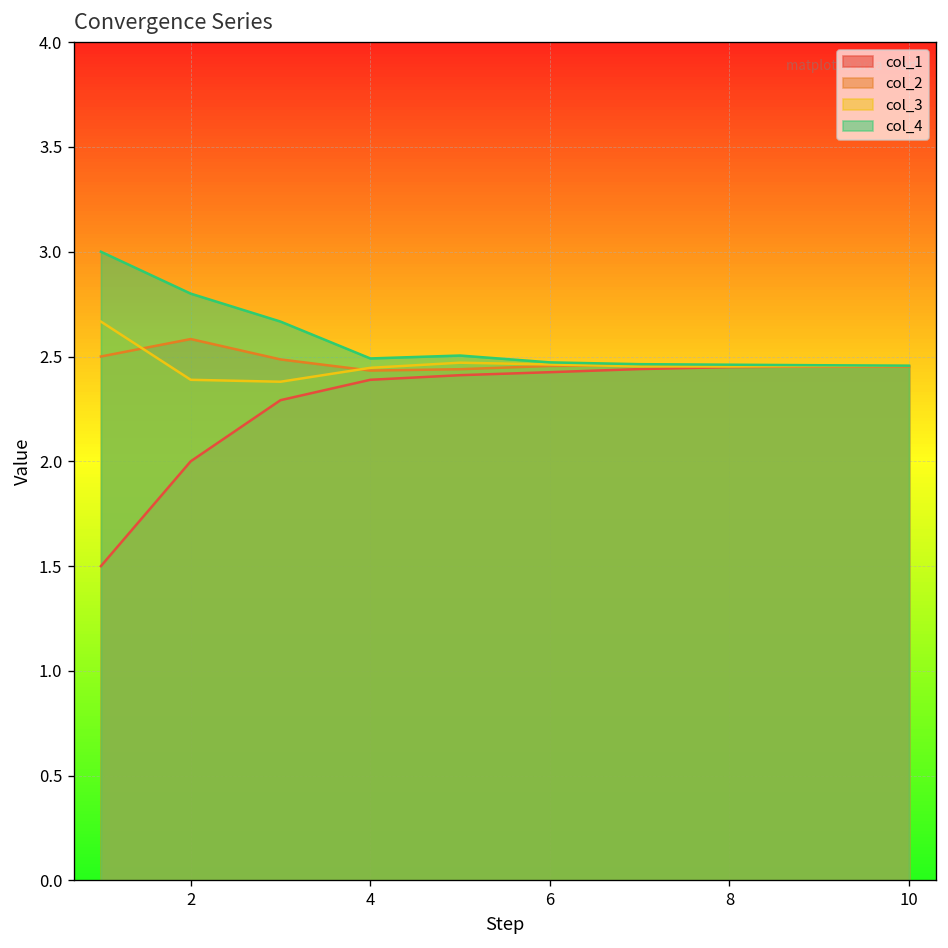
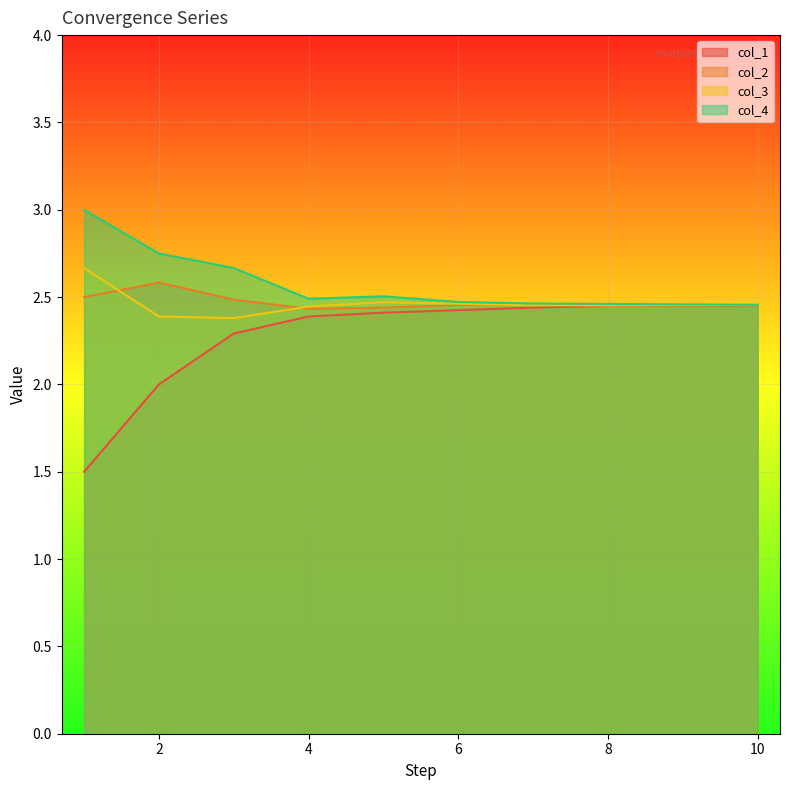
  {
    "col_4": {
-     "2": 2.80,
+     "2": 2.75,
      "4": 2.49
    }
  }
